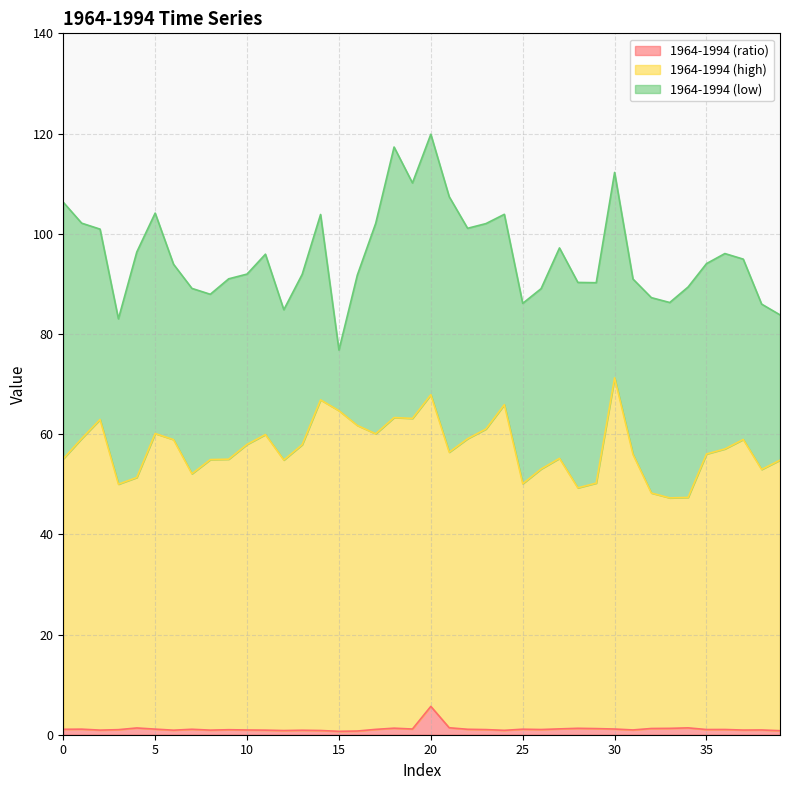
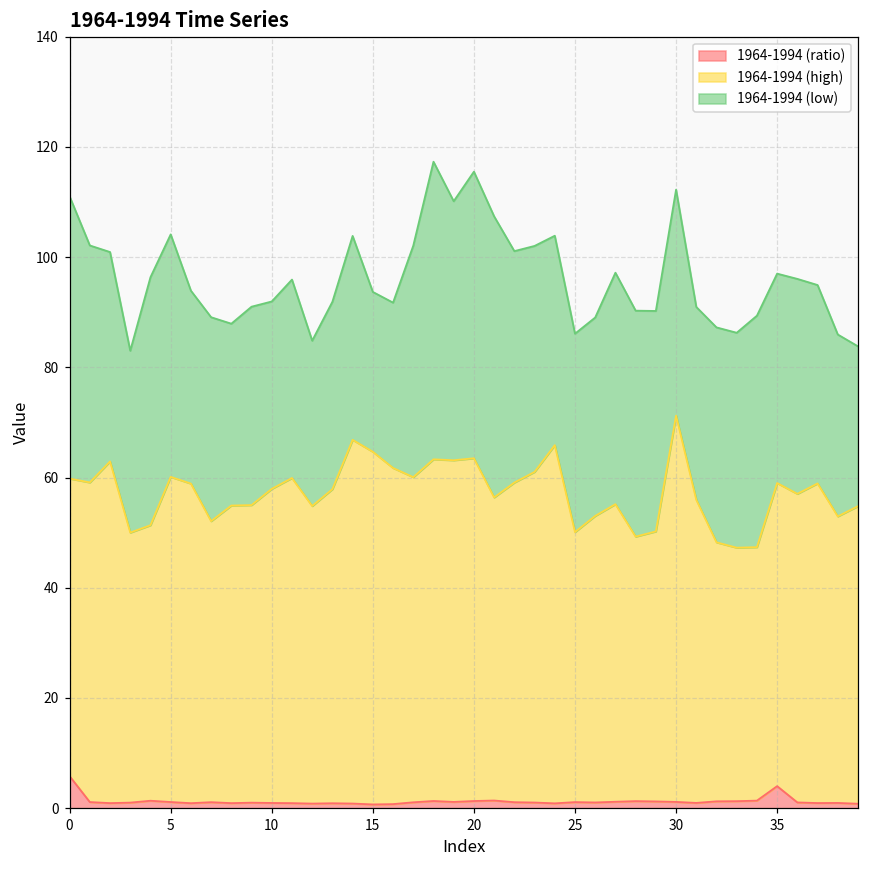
  {
    "1964-1994 (ratio)": {
-     "0": 1,
+     "0": 6,
      "5": 1,
      "10": 1,
      "15": 1,
-     "20": 6,
+     "20": 1,
      "25": 1,
      "30": 1,
-     "35": 1
+     "35": 4
    },
    "1964-1994 (high)": {
      "0": 54,
      "5": 59,
      "10": 57,
      "15": 64,
      "20": 62,
      "25": 49,
      "30": 70,
      "35": 55
    },
    "1964-1994 (low)": {
      "0": 51,
      "5": 44,
      "10": 34,
-     "15": 12,
+     "15": 29,
      "20": 52,
      "25": 36,
      "30": 41,
      "35": 38
    }
  }
